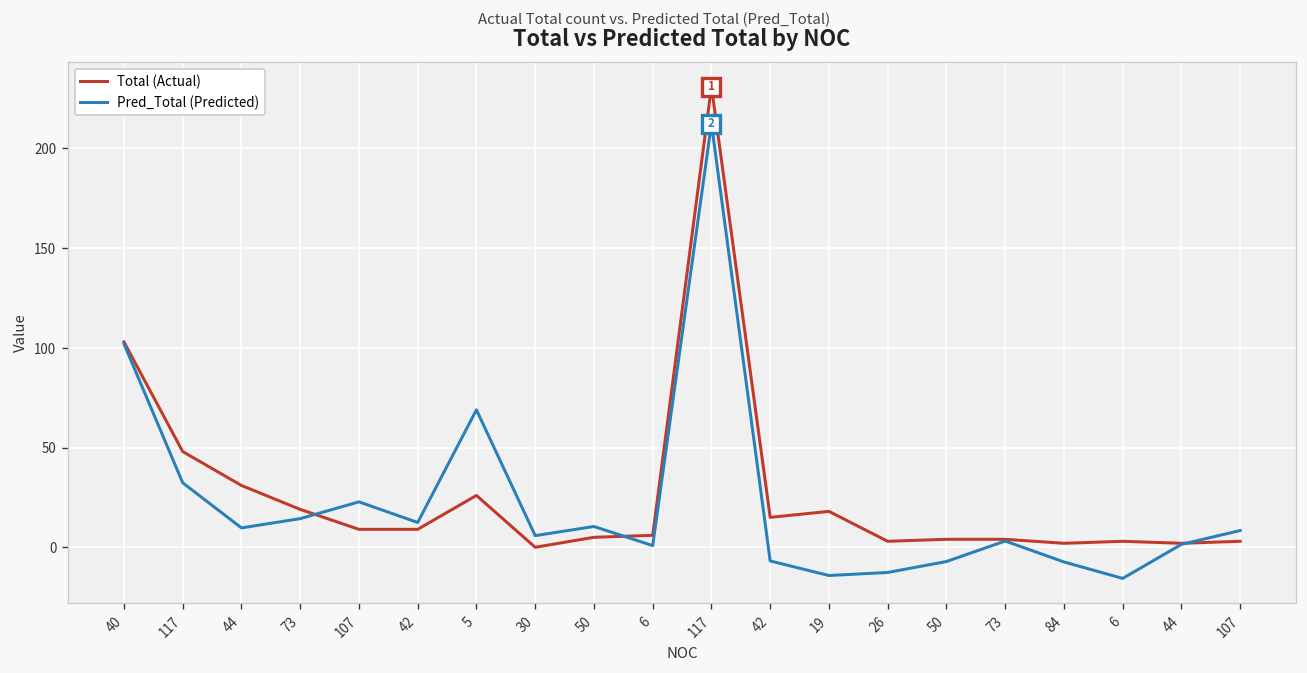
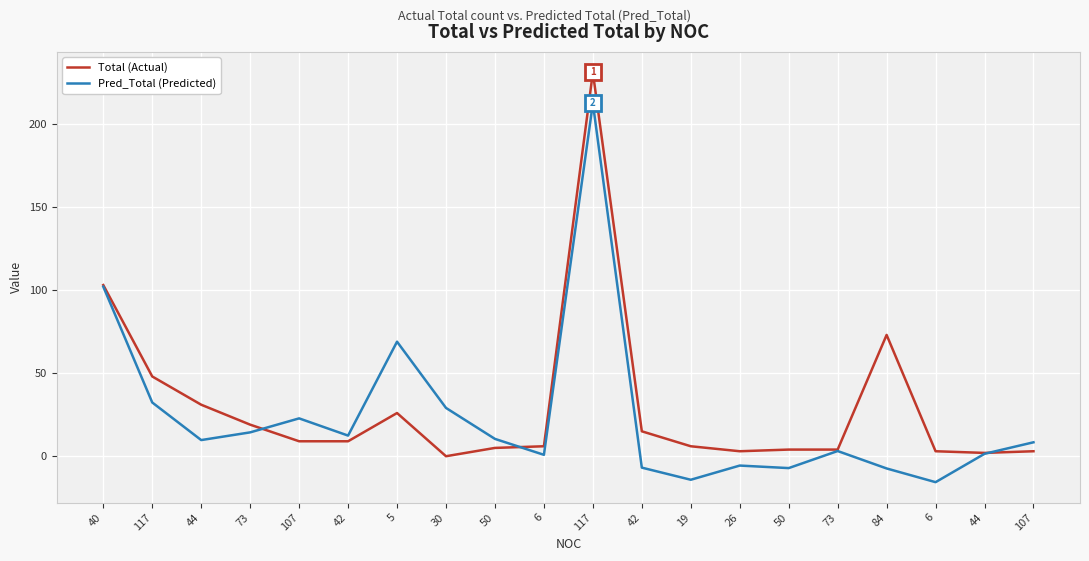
  {
    "Total (Actual)": {
      "5": 26,
      "30": 0,
-     "19": 18,
+     "19": 6,
      "26": 3,
-     "84": 2
+     "84": 73
    },
    "Pred_Total (Predicted)": {
      "5": 69,
-     "30": 6,
+     "30": 29,
      "19": -14,
-     "26": -13,
+     "26": -6,
      "84": -7
    }
  }
